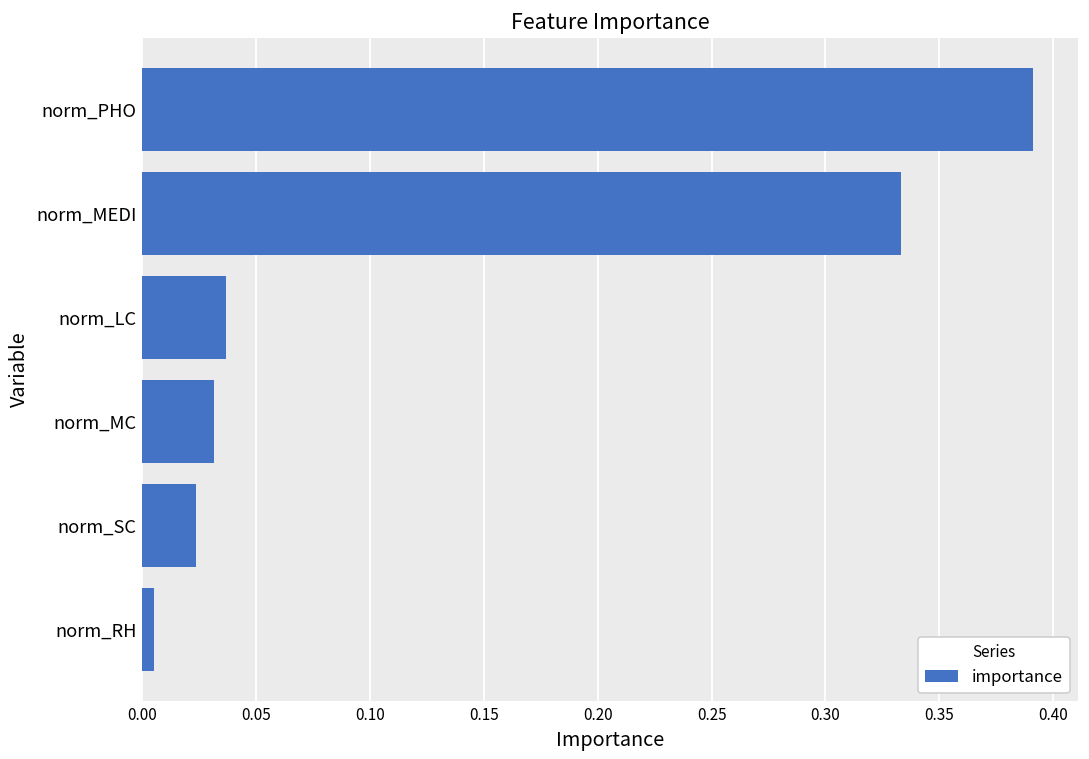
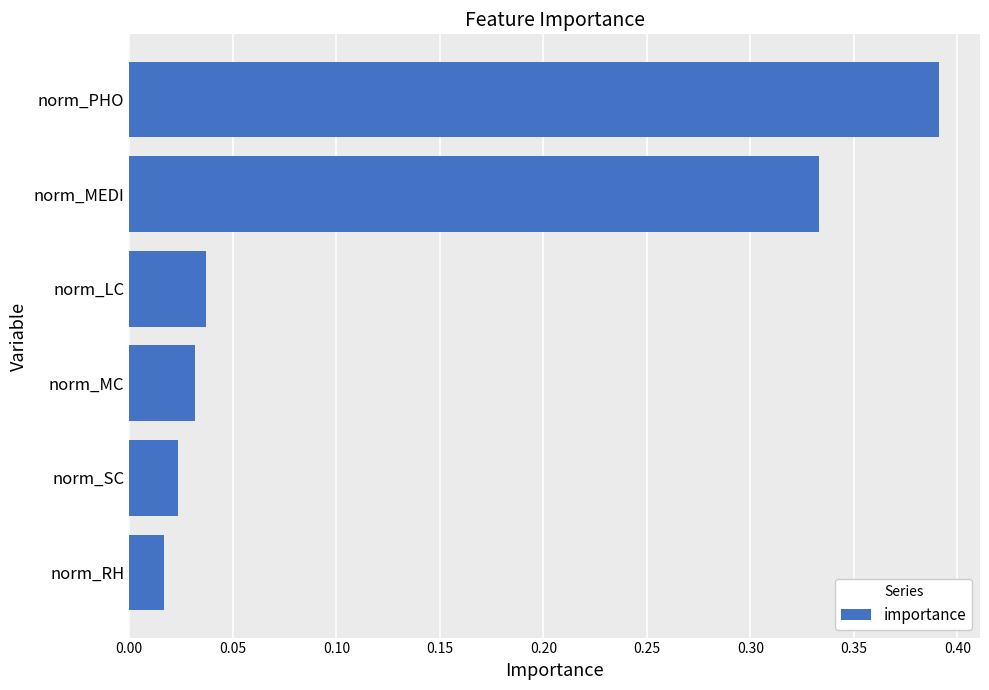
  {
    "norm_PHO": 0.391,
    "norm_MEDI": 0.333,
    "norm_LC": 0.037,
    "norm_MC": 0.032,
    "norm_SC": 0.023,
-   "norm_RH": 0.005
+   "norm_RH": 0.017
  }
